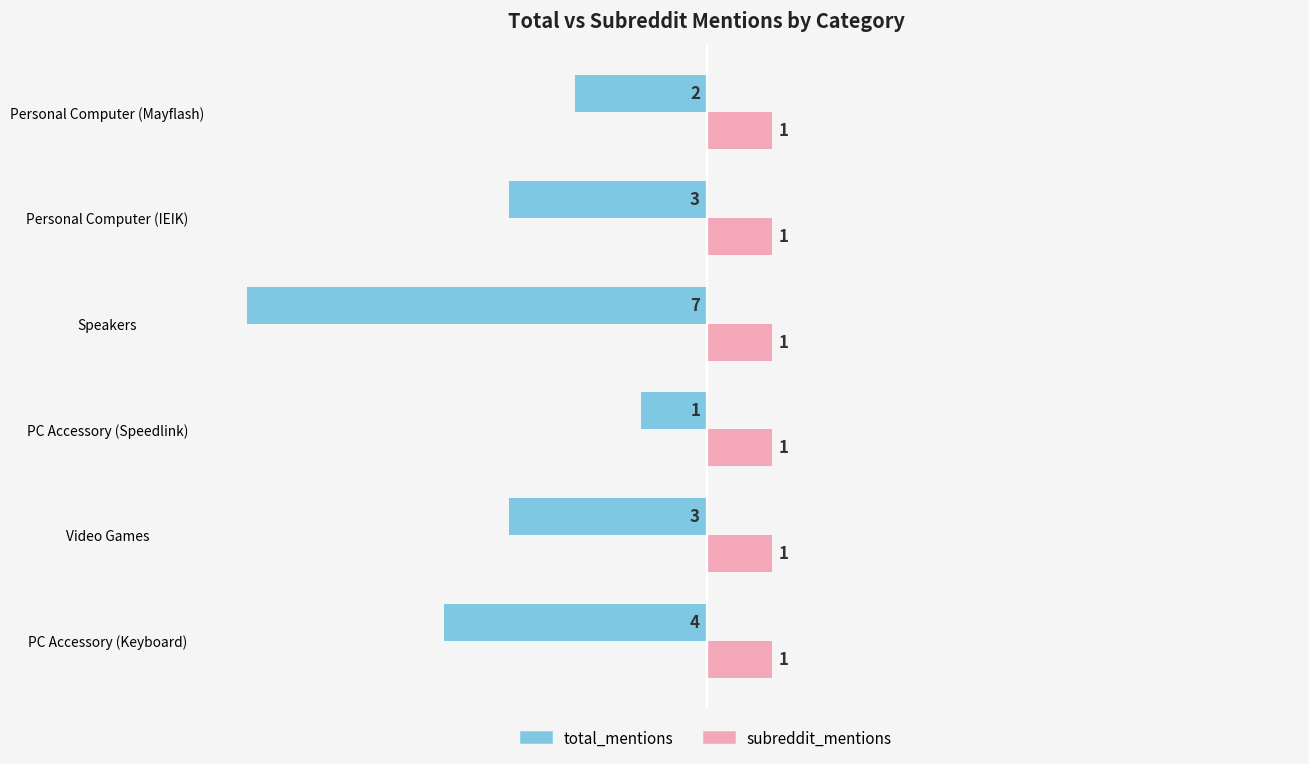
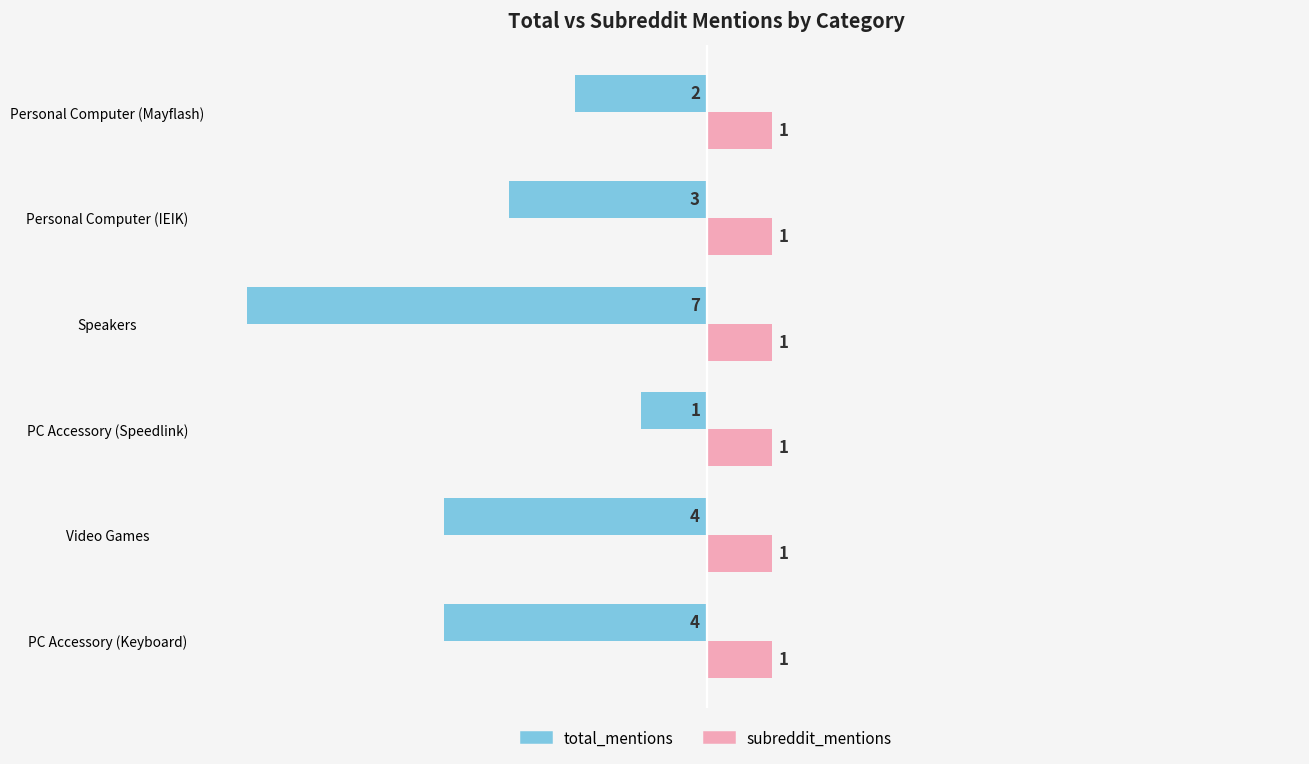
  {
    "total_mentions": {
-     "Video Games": 3
+     "Video Games": 4
    },
    "subreddit_mentions": {
      "Personal Computer (Mayflash)": 1,
      "Personal Computer (IEIK)": 1,
      "Speakers": 1,
      "PC Accessory (Speedlink)": 1,
      "Video Games": 1,
      "PC Accessory (Keyboard)": 1
    }
  }
